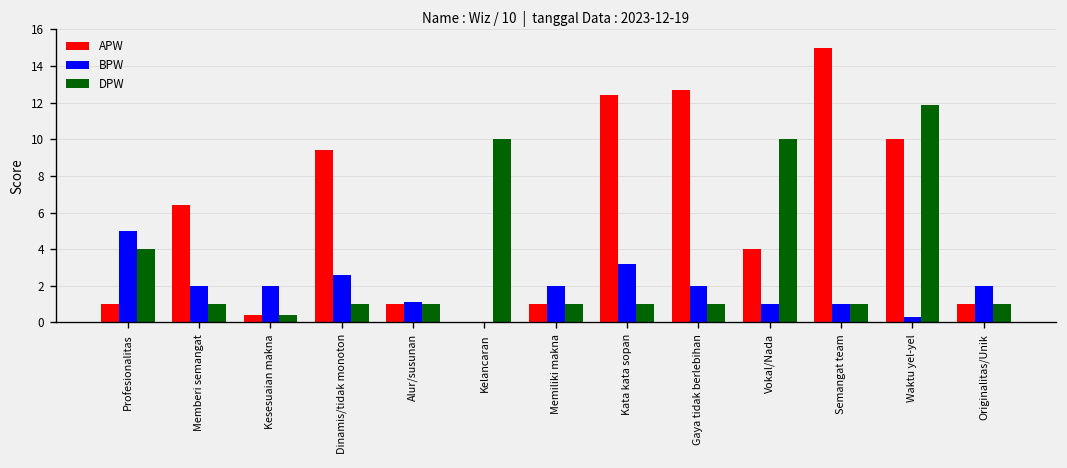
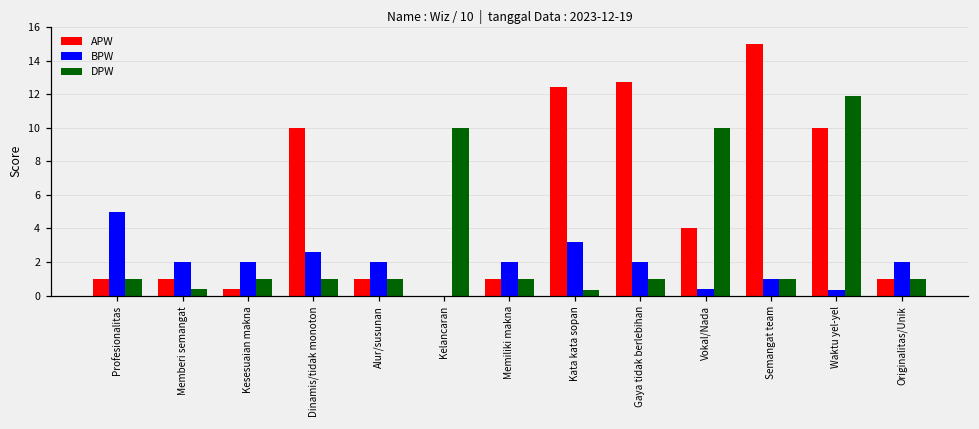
  {
    "APW": {
      "Profesionalitas": 1.0,
-     "Memberi semangat": 6.4,
+     "Memberi semangat": 1.0,
      "Kesesuaian makna": 0.4,
-     "Dinamis/tidak monoton": 9.4,
+     "Dinamis/tidak monoton": 10.0,
      "Alur/susunan": 1.0,
      "Kelancaran": 0.0,
      "Memiliki makna": 1.0,
      "Kata kata sopan": 12.4,
      "Gaya tidak berlebihan": 12.7,
      "Vokal/Nada": 4.0,
      "Semangat team": 15.0,
      "Waktu yel-yel": 10.0,
      "Originalitas/Unik": 1.0
    },
    "BPW": {
      "Profesionalitas": 5.0,
      "Memberi semangat": 2.0,
      "Kesesuaian makna": 2.0,
      "Dinamis/tidak monoton": 2.6,
-     "Alur/susunan": 1.1,
+     "Alur/susunan": 2.0,
      "Kelancaran": 0.0,
      "Memiliki makna": 2.0,
      "Kata kata sopan": 3.2,
      "Gaya tidak berlebihan": 2.0,
-     "Vokal/Nada": 1.0,
+     "Vokal/Nada": 0.4,
      "Semangat team": 1.0,
      "Waktu yel-yel": 0.3,
      "Originalitas/Unik": 2.0
    },
    "DPW": {
-     "Profesionalitas": 4,
-     "Memberi semangat": 1.0,
-     "Kesesuaian makna": 0.4,
+     "Profesionalitas": 1,
+     "Memberi semangat": 0.4,
+     "Kesesuaian makna": 1.0,
      "Dinamis/tidak monoton": 1.0,
      "Alur/susunan": 1.0,
      "Kelancaran": 10.0,
      "Memiliki makna": 1.0,
-     "Kata kata sopan": 1.0,
+     "Kata kata sopan": 0.3,
      "Gaya tidak berlebihan": 1.0,
      "Vokal/Nada": 10.0,
      "Semangat team": 1.0,
      "Waktu yel-yel": 11.9,
      "Originalitas/Unik": 1.0
    }
  }
